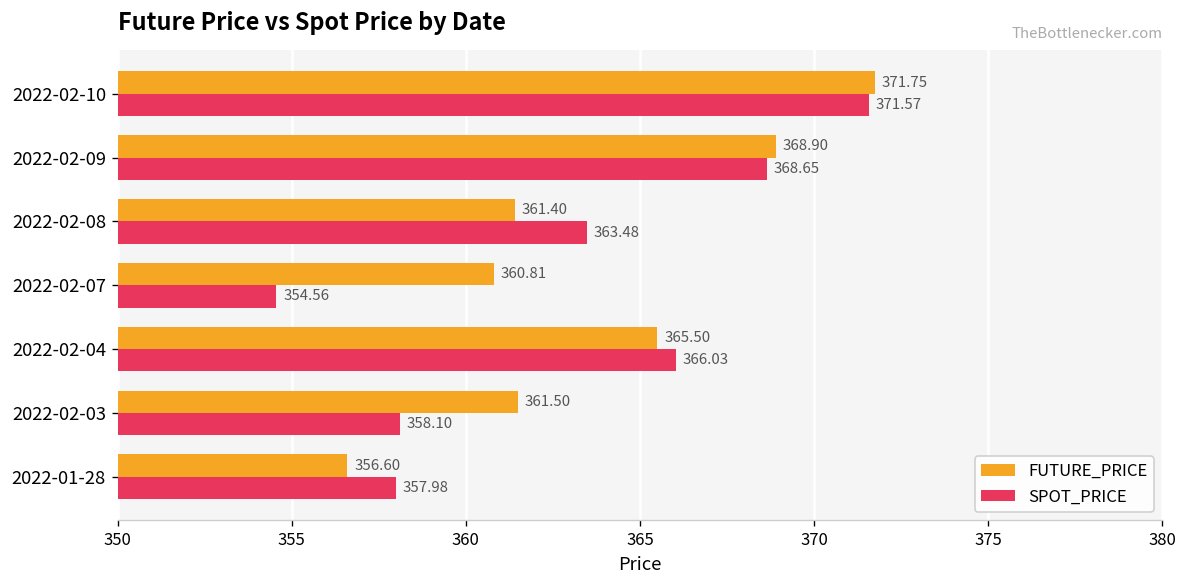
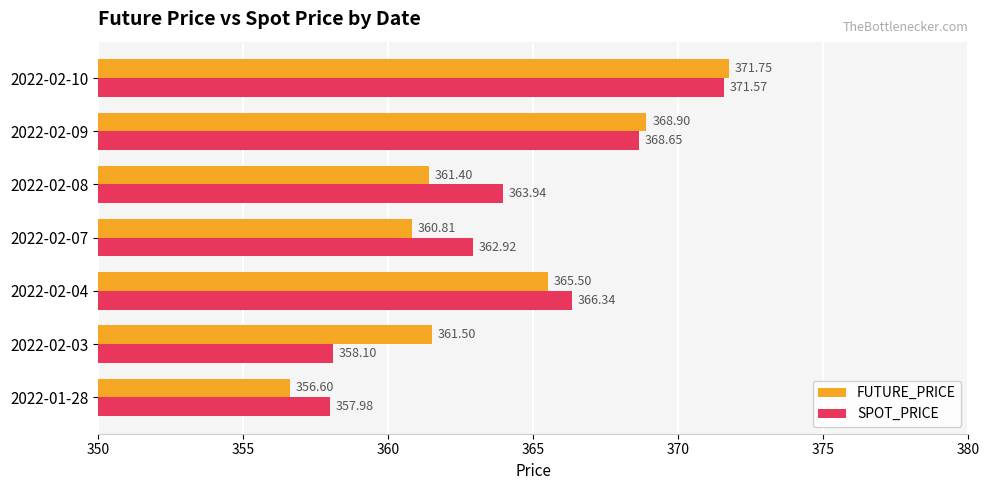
  {
    "FUTURE_PRICE": {
      "2022-02-10": 371.75,
      "2022-02-09": 368.90,
      "2022-02-08": 361.40,
      "2022-02-07": 360.81,
      "2022-02-04": 365.50,
      "2022-02-03": 361.50,
      "2022-01-28": 356.60
    },
    "SPOT_PRICE": {
      "2022-02-10": 371.57,
      "2022-02-09": 368.65,
-     "2022-02-08": 363.48,
-     "2022-02-07": 354.56,
-     "2022-02-04": 366.03,
+     "2022-02-08": 363.94,
+     "2022-02-07": 362.92,
+     "2022-02-04": 366.34,
      "2022-02-03": 358.10,
      "2022-01-28": 357.98
    }
  }
